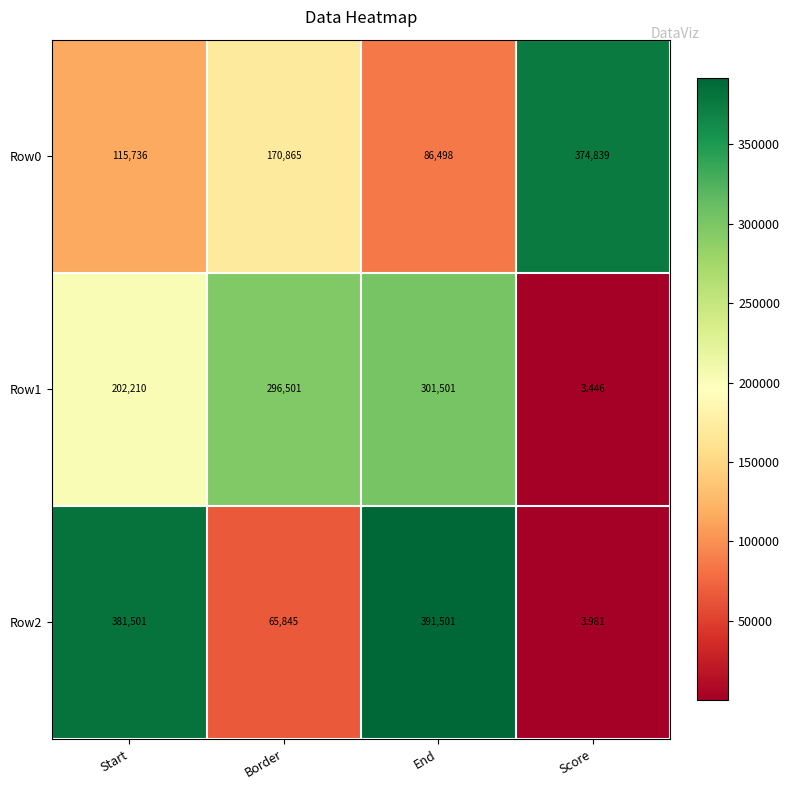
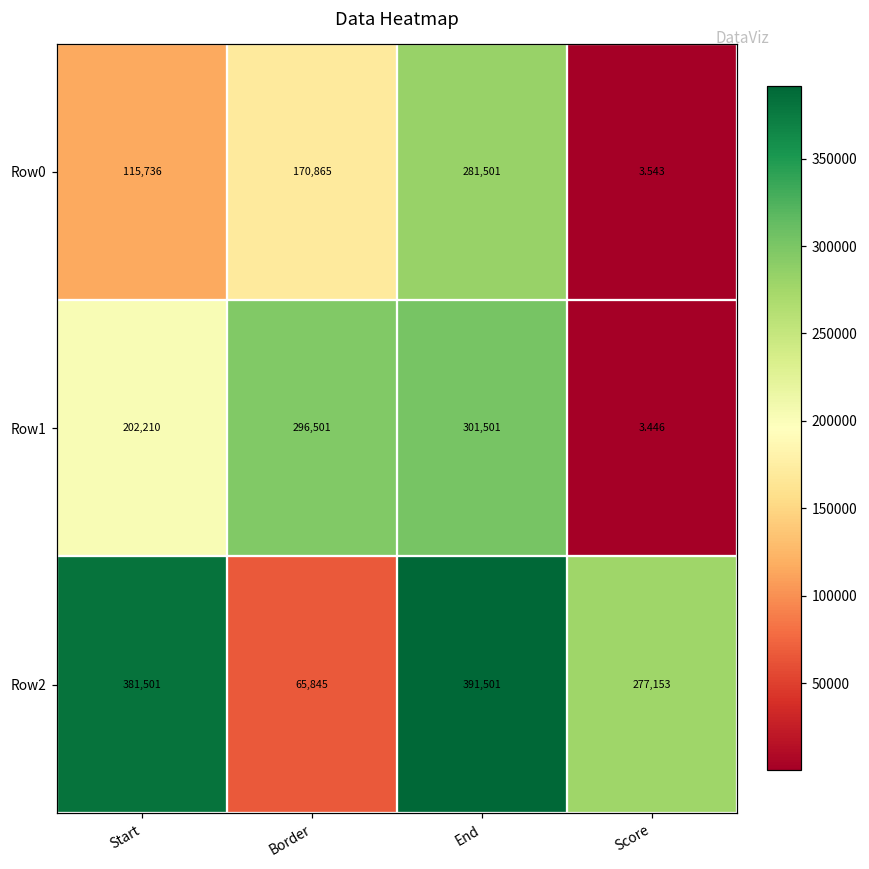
  {
    "Row0": {
      "Start": "115,736",
      "Border": "170,865",
-     "End": "86,498",
-     "Score": "374,839"
+     "End": "281,501",
+     "Score": "3.543"
    },
    "Row1": {
      "Start": "202,210",
      "Border": "296,501",
      "End": "301,501",
      "Score": "3.446"
    },
    "Row2": {
      "Start": "381,501",
      "Border": "65,845",
      "End": "391,501",
-     "Score": "3.981"
+     "Score": "277,153"
    }
  }
